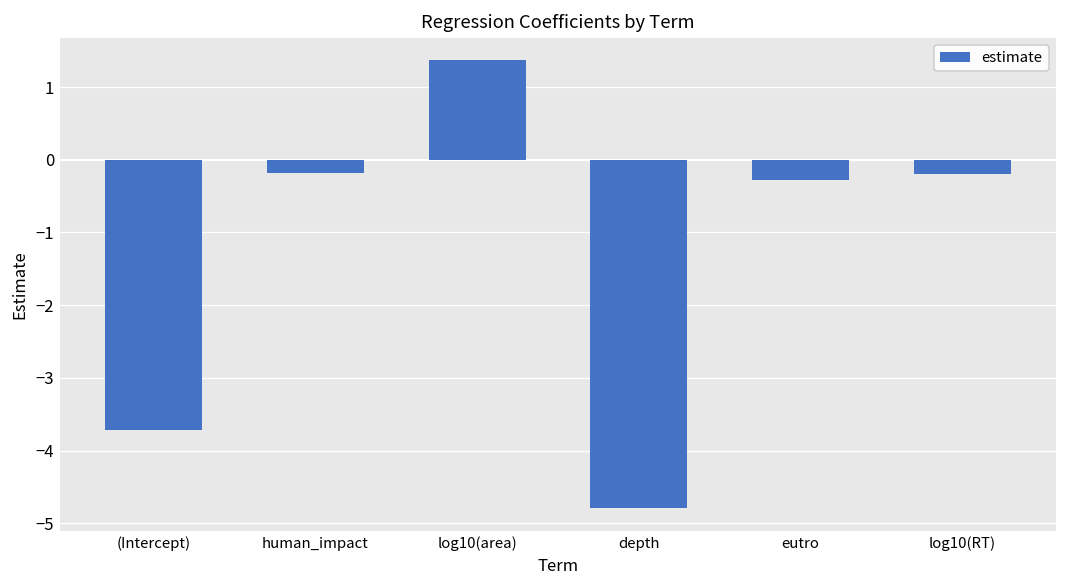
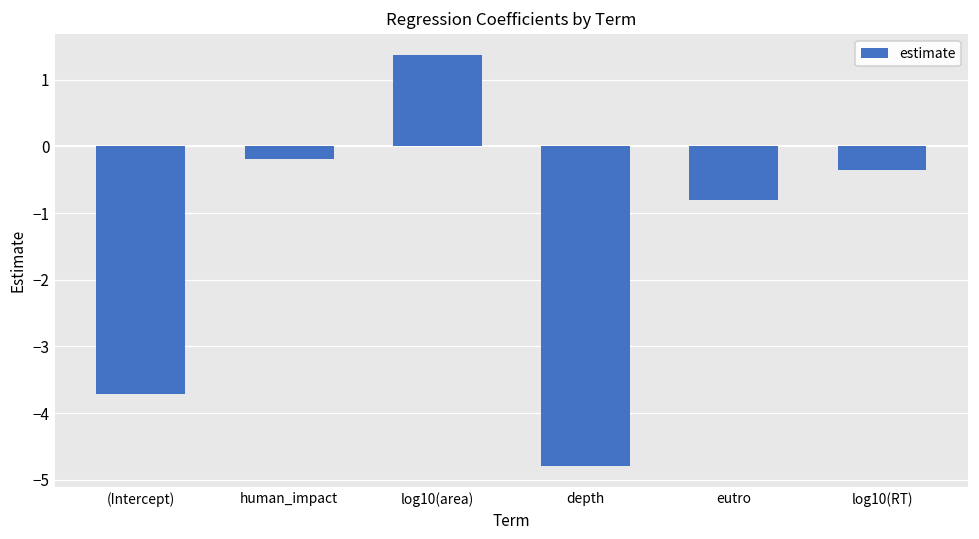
  {
    "(Intercept)": -3.7,
    "human_impact": -0.2,
    "log10(area)": 1.4,
    "depth": -4.8,
-   "eutro": -0.3,
-   "log10(RT)": -0.2
+   "eutro": -0.8,
+   "log10(RT)": -0.3
  }
